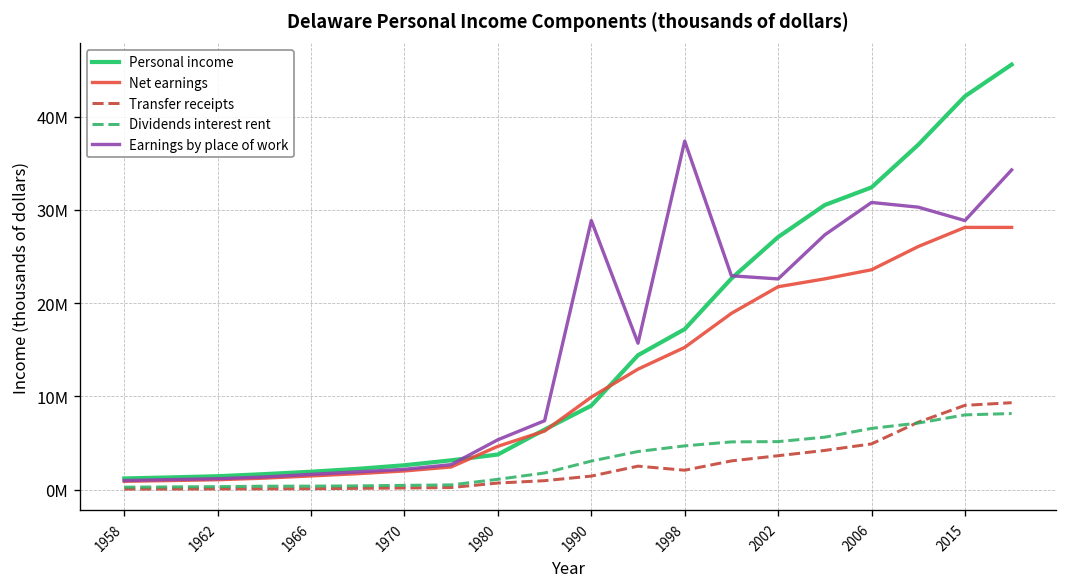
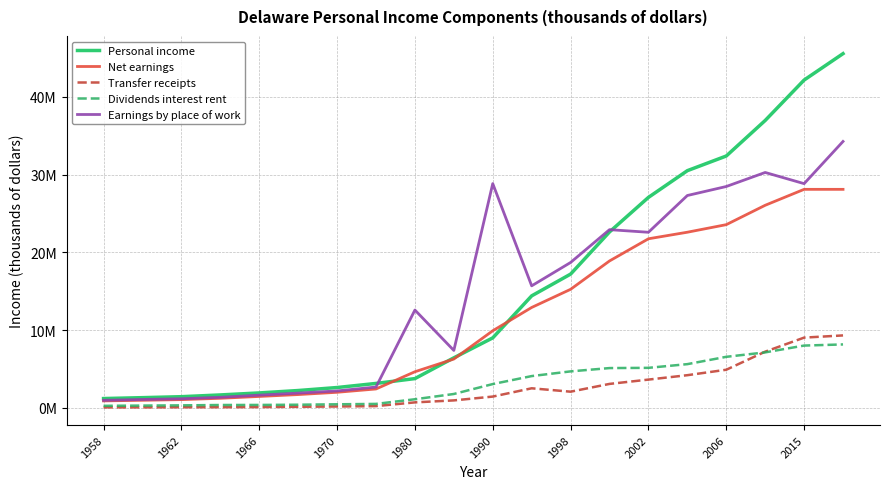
  {
    "Earnings by place of work": {
-     "1980": 5000000,
+     "1980": 13000000,
      "1990": 29000000,
-     "1998": 37000000,
+     "1998": 19000000,
      "2002": 23000000,
-     "2006": 31000000,
+     "2006": 28000000,
      "2015": 29000000
    }
  }
